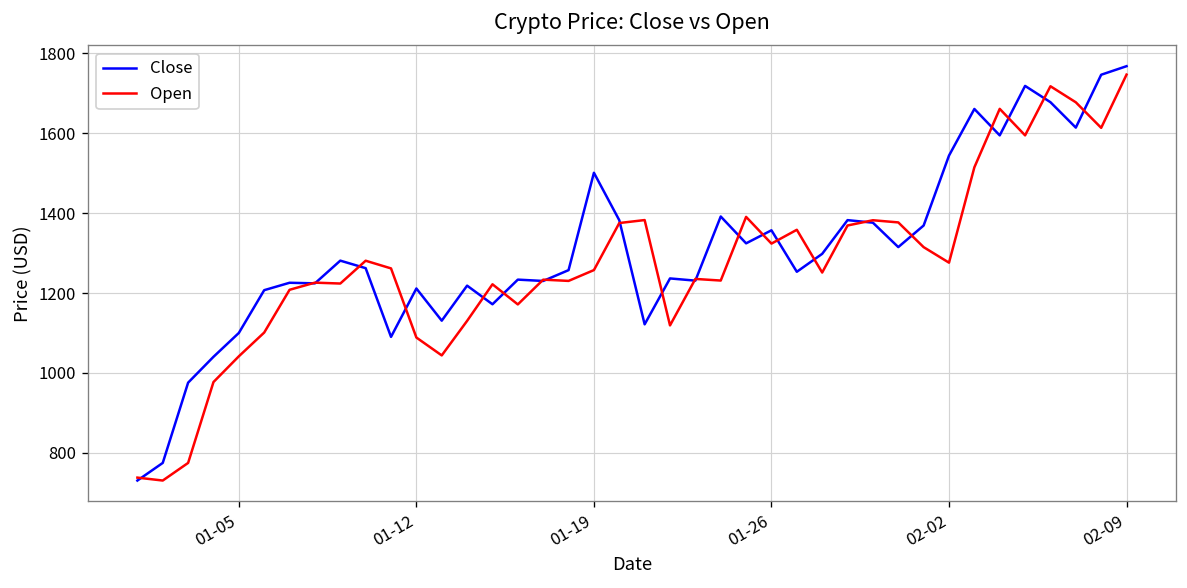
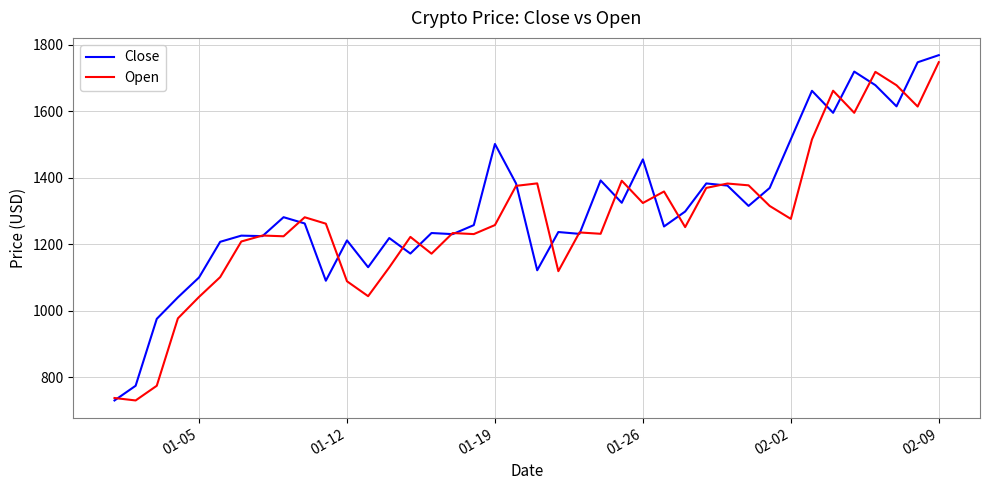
  {
    "Close": {
      "01-05": 1100,
      "01-12": 1210,
      "01-19": 1500,
-     "01-26": 1360,
-     "02-02": 1540,
+     "01-26": 1450,
+     "02-02": 1520,
      "02-09": 1770
    },
    "Open": {
      "01-05": 1040,
      "01-12": 1090,
      "01-19": 1260,
      "01-26": 1320,
      "02-02": 1280,
      "02-09": 1750
    }
  }
